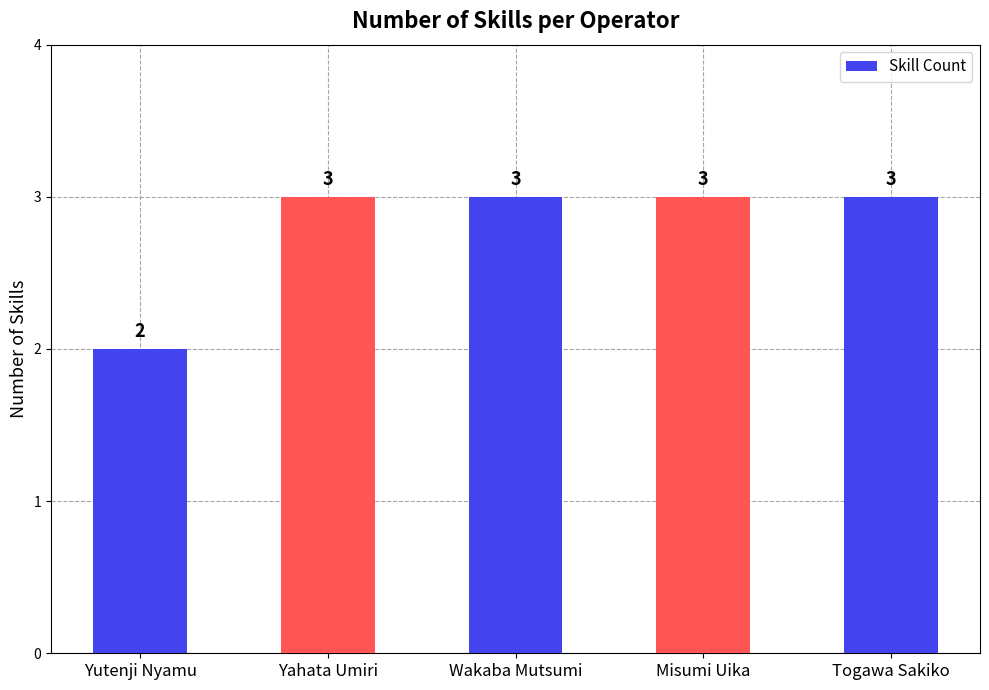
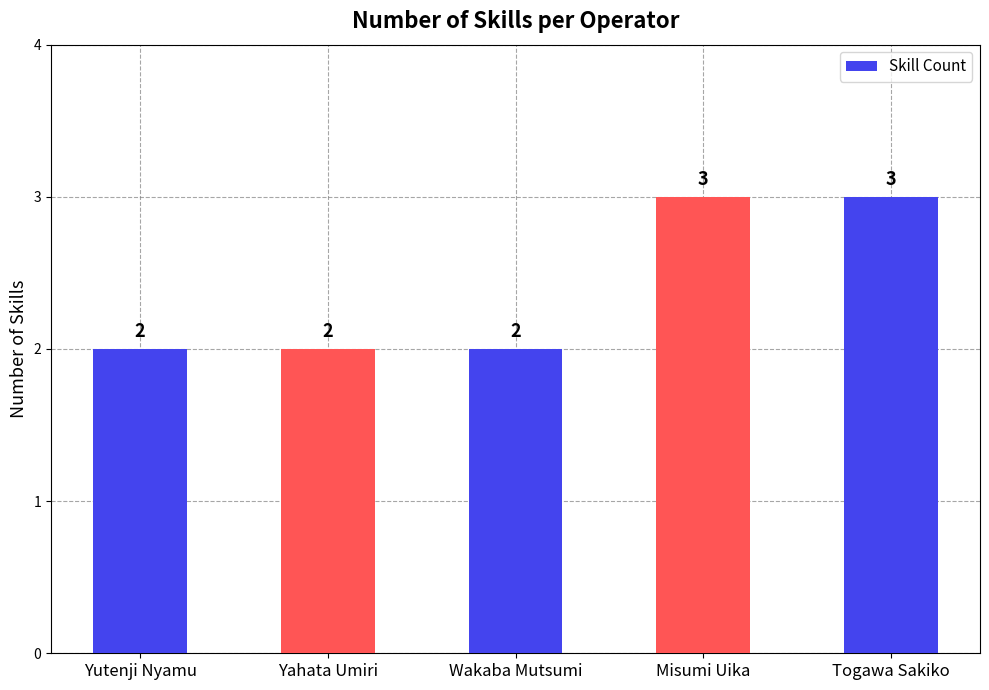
  {
    "Yutenji Nyamu": 2,
-   "Yahata Umiri": 3,
-   "Wakaba Mutsumi": 3,
+   "Yahata Umiri": 2,
+   "Wakaba Mutsumi": 2,
    "Misumi Uika": 3,
    "Togawa Sakiko": 3
  }
